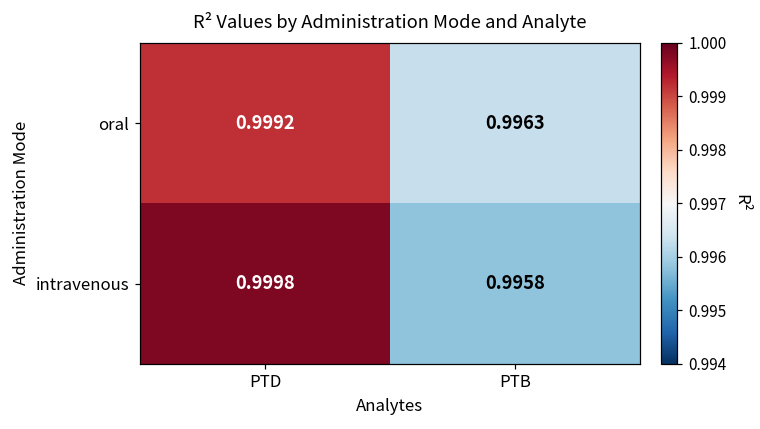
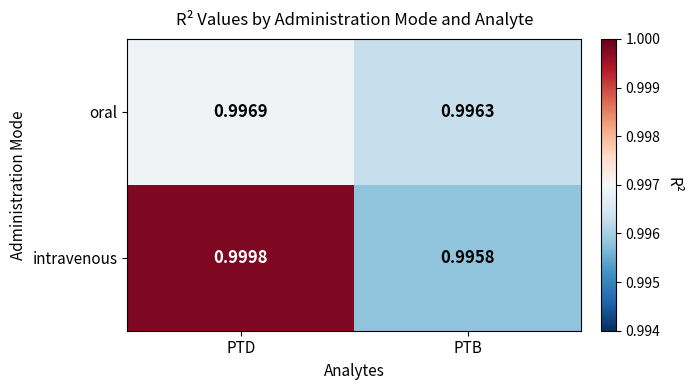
  {
    "oral": {
-     "PTD": 0.9992,
+     "PTD": 0.9969,
      "PTB": 0.9963
    },
    "intravenous": {
      "PTD": 0.9998,
      "PTB": 0.9958
    }
  }
